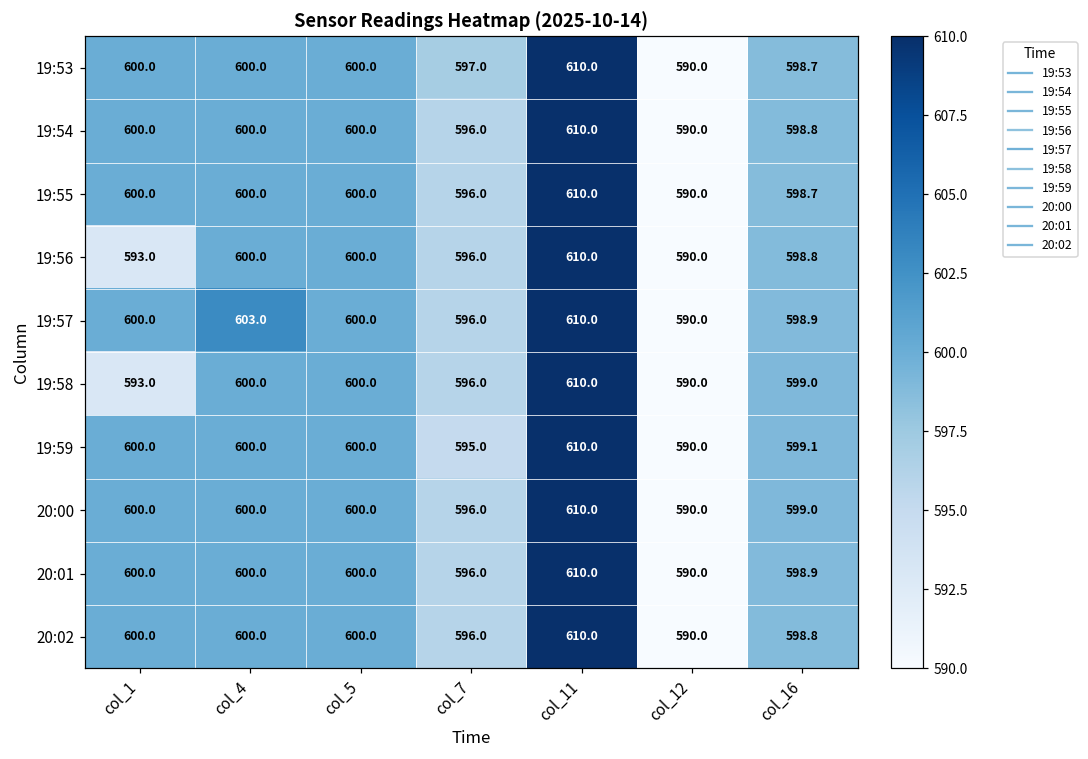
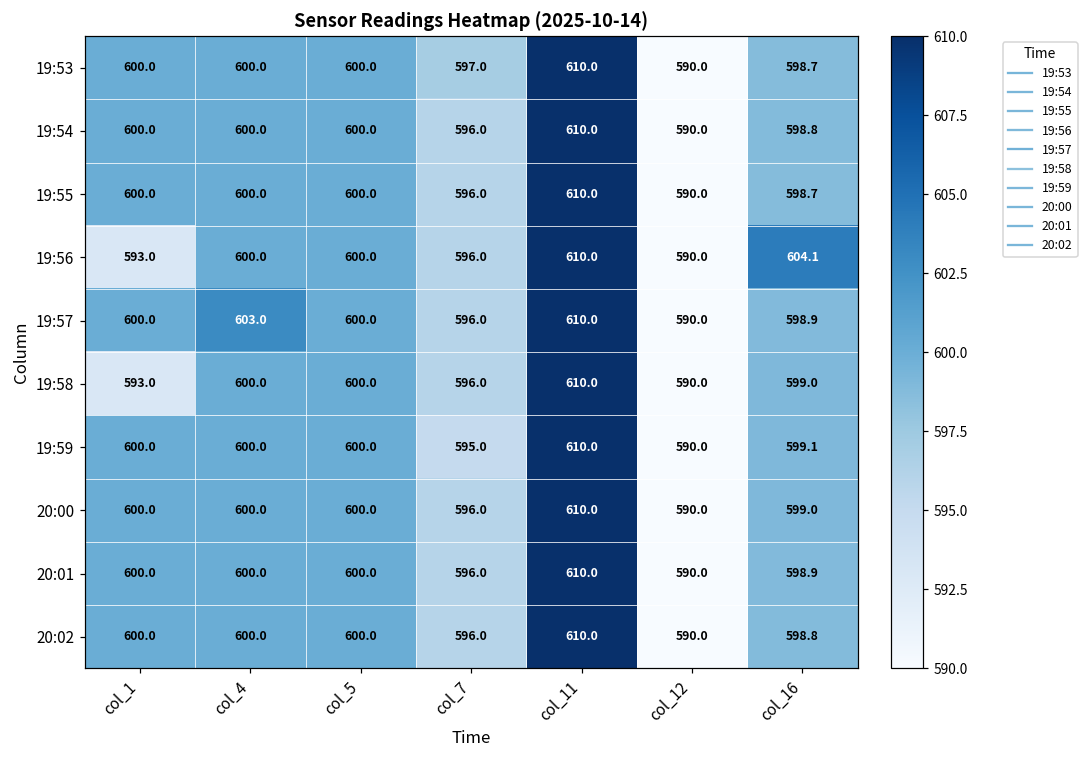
  {
    "19:53": {
      "col_1": 600.0,
      "col_4": 600.0,
      "col_5": 600.0,
      "col_7": 597.0,
      "col_11": 610.0,
      "col_12": 590.0,
      "col_16": 598.7
    },
    "19:54": {
      "col_1": 600.0,
      "col_4": 600.0,
      "col_5": 600.0,
      "col_7": 596.0,
      "col_11": 610.0,
      "col_12": 590.0,
      "col_16": 598.8
    },
    "19:55": {
      "col_1": 600.0,
      "col_4": 600.0,
      "col_5": 600.0,
      "col_7": 596.0,
      "col_11": 610.0,
      "col_12": 590.0,
      "col_16": 598.7
    },
    "19:56": {
      "col_1": 593.0,
      "col_4": 600.0,
      "col_5": 600.0,
      "col_7": 596.0,
      "col_11": 610.0,
      "col_12": 590.0,
-     "col_16": 598.8
+     "col_16": 604.1
    },
    "19:57": {
      "col_1": 600.0,
      "col_4": 603.0,
      "col_5": 600.0,
      "col_7": 596.0,
      "col_11": 610.0,
      "col_12": 590.0,
      "col_16": 598.9
    },
    "19:58": {
      "col_1": 593.0,
      "col_4": 600.0,
      "col_5": 600.0,
      "col_7": 596.0,
      "col_11": 610.0,
      "col_12": 590.0,
      "col_16": 599.0
    },
    "19:59": {
      "col_1": 600.0,
      "col_4": 600.0,
      "col_5": 600.0,
      "col_7": 595.0,
      "col_11": 610.0,
      "col_12": 590.0,
      "col_16": 599.1
    },
    "20:00": {
      "col_1": 600.0,
      "col_4": 600.0,
      "col_5": 600.0,
      "col_7": 596.0,
      "col_11": 610.0,
      "col_12": 590.0,
      "col_16": 599.0
    },
    "20:01": {
      "col_1": 600.0,
      "col_4": 600.0,
      "col_5": 600.0,
      "col_7": 596.0,
      "col_11": 610.0,
      "col_12": 590.0,
      "col_16": 598.9
    },
    "20:02": {
      "col_1": 600.0,
      "col_4": 600.0,
      "col_5": 600.0,
      "col_7": 596.0,
      "col_11": 610.0,
      "col_12": 590.0,
      "col_16": 598.8
    }
  }
